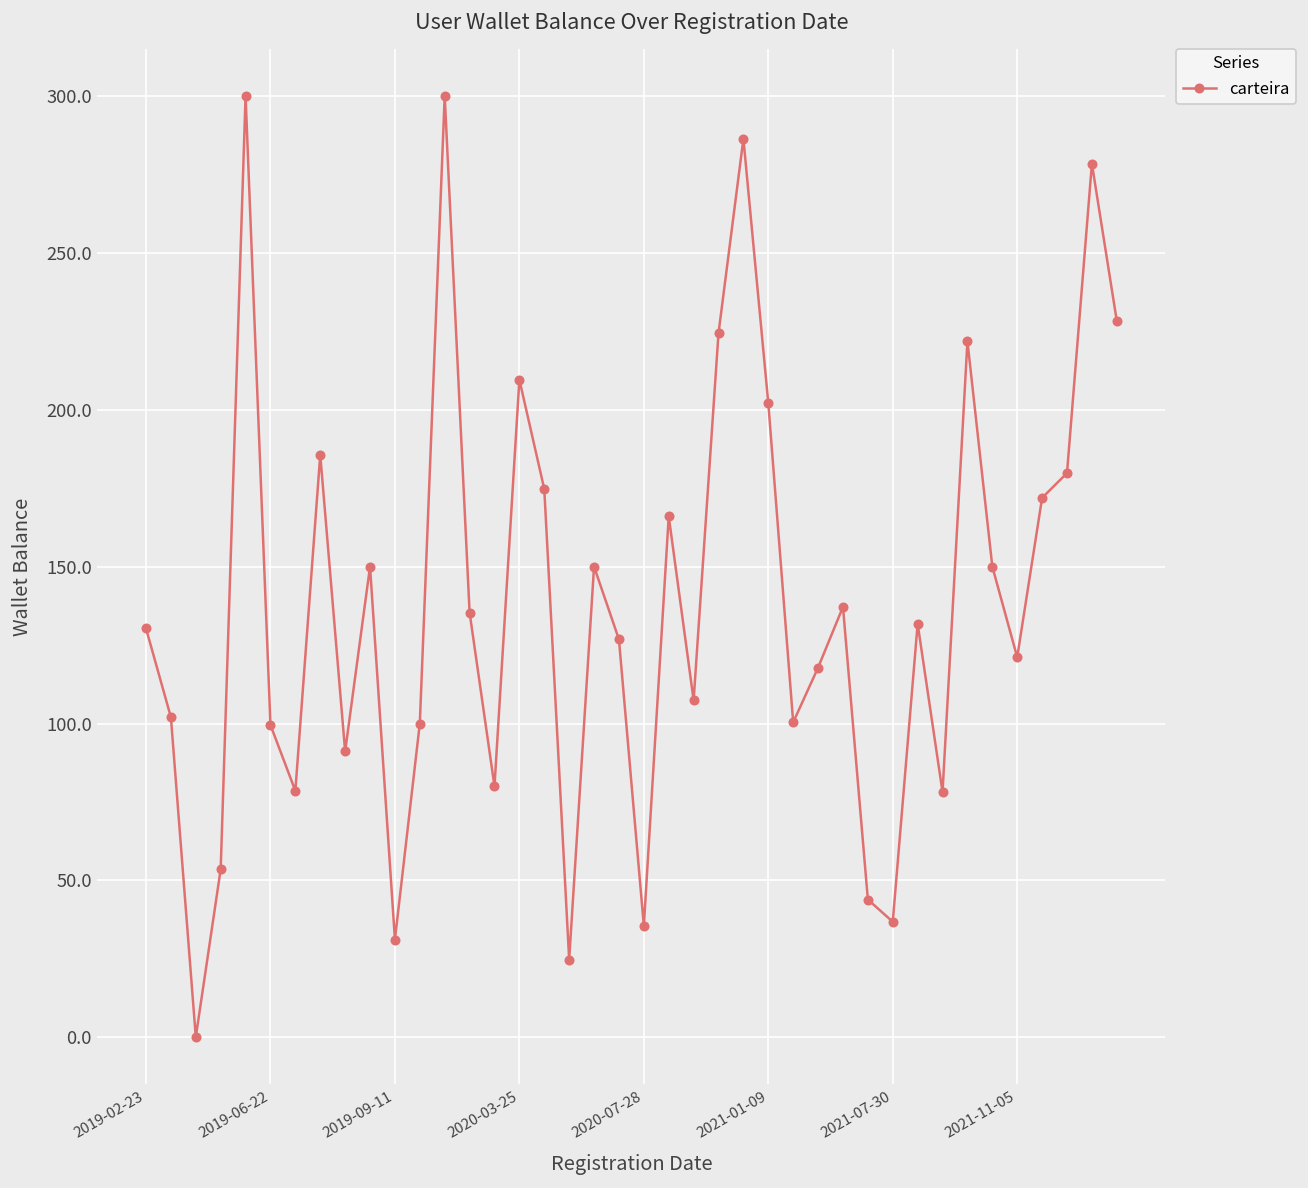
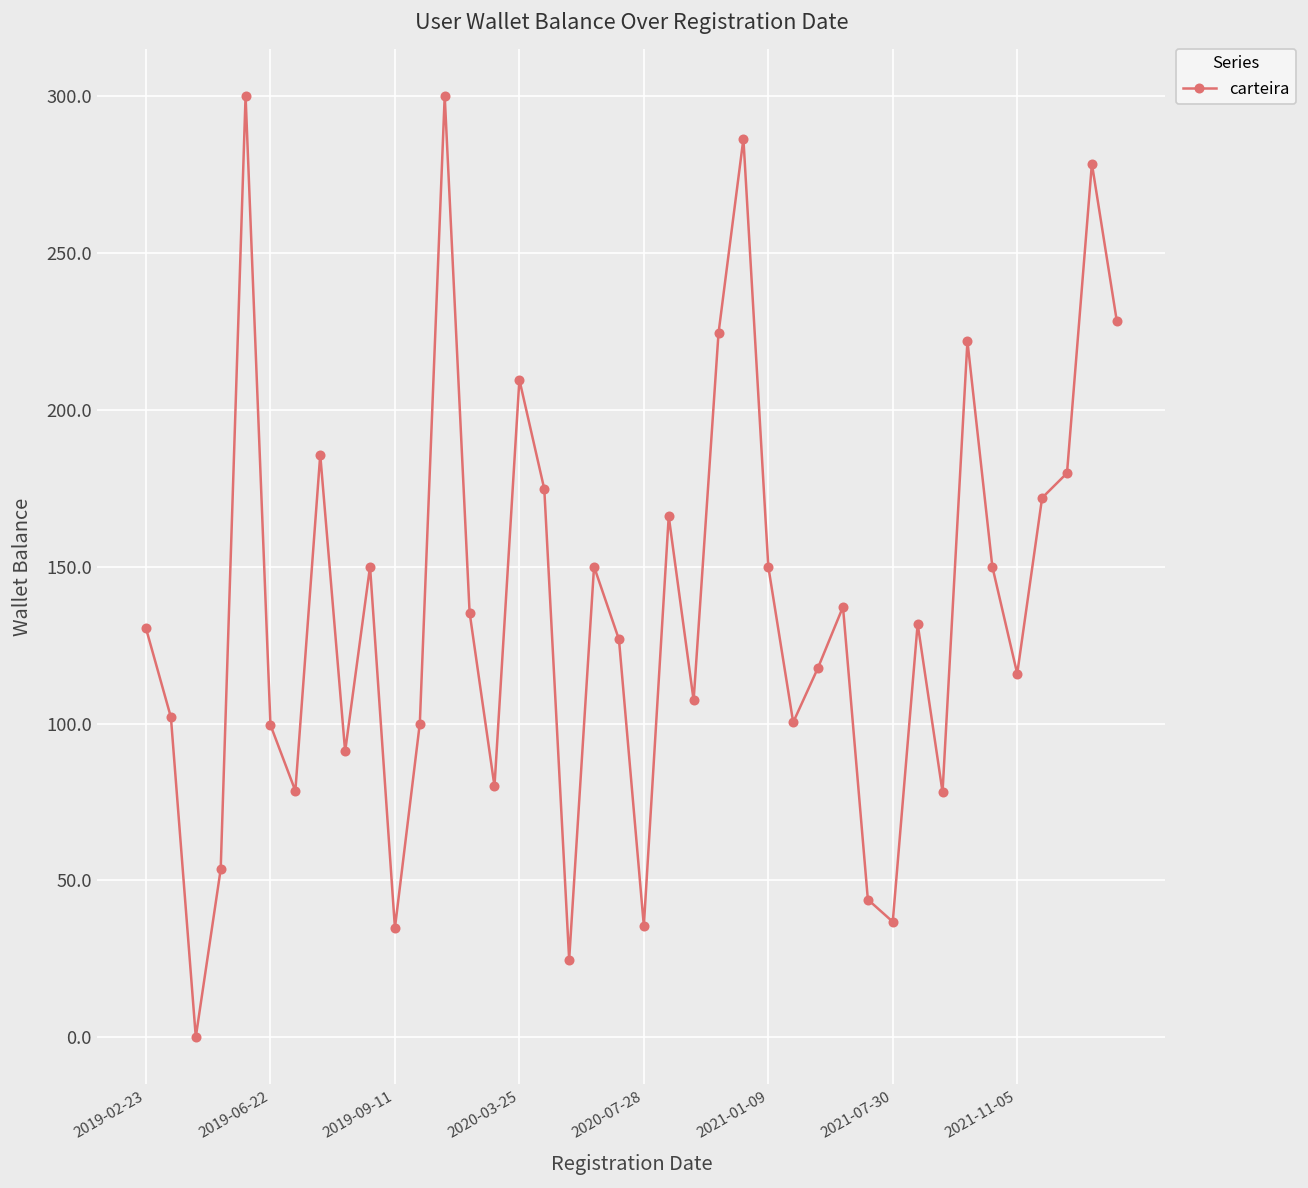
  {
    "2019-02-23": 130,
    "2019-06-22": 100,
-   "2019-09-11": 31,
+   "2019-09-11": 35,
    "2020-03-25": 210,
    "2020-07-28": 36,
-   "2021-01-09": 202,
+   "2021-01-09": 150,
    "2021-07-30": 37,
-   "2021-11-05": 121
+   "2021-11-05": 116
  }
